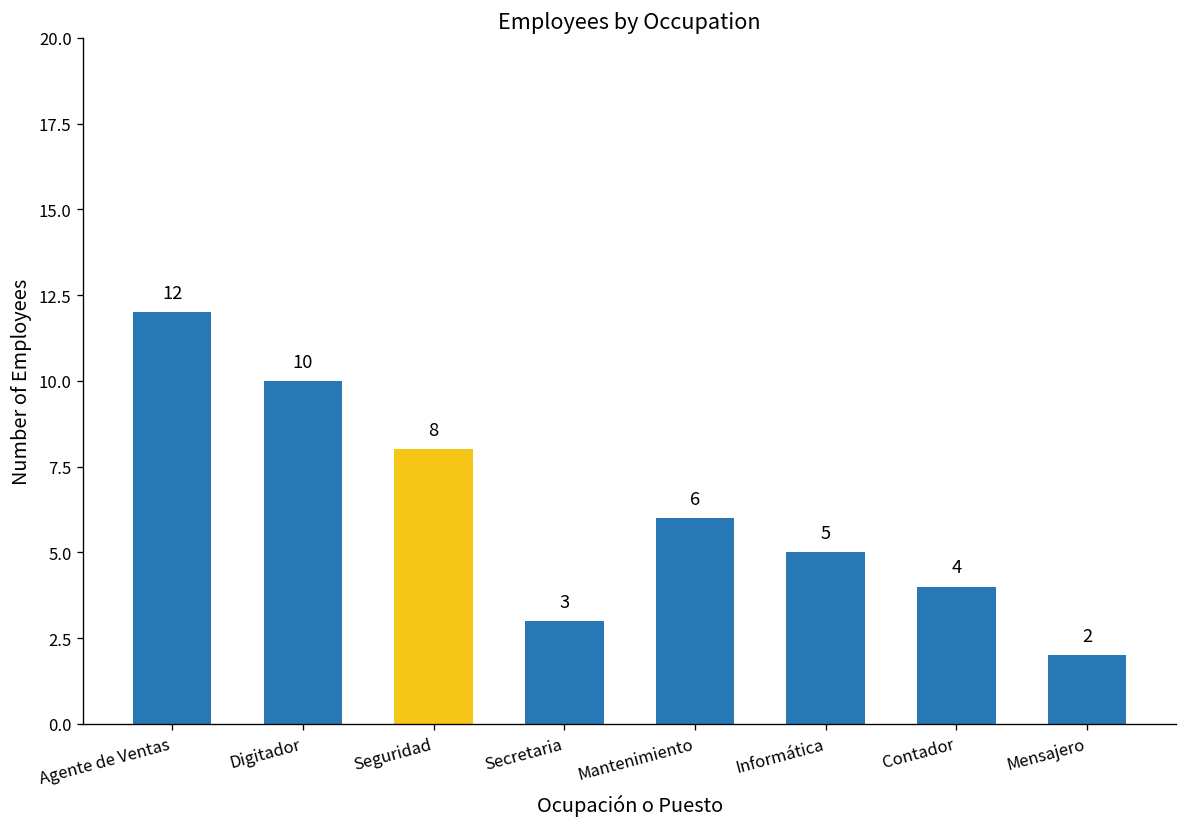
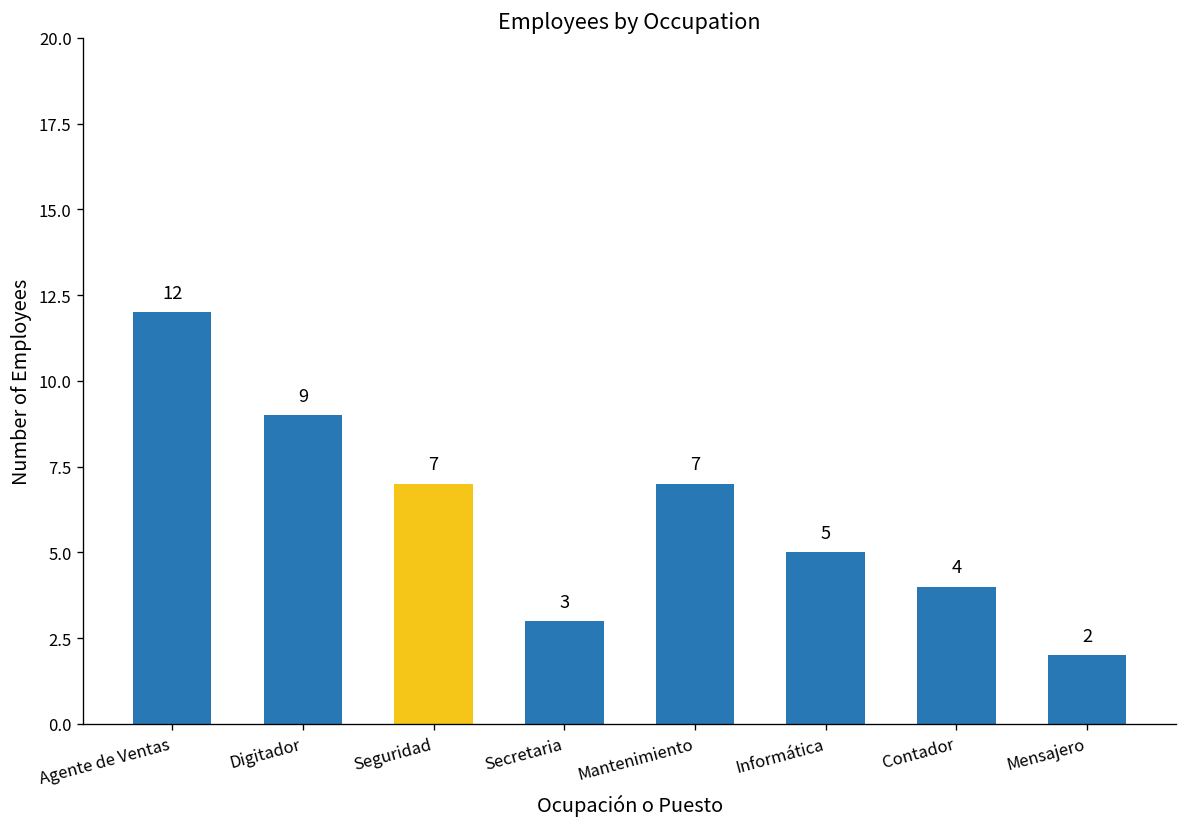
  {
    "Agente de Ventas": 12,
-   "Digitador": 10,
-   "Seguridad": 8,
+   "Digitador": 9,
+   "Seguridad": 7,
    "Secretaria": 3,
-   "Mantenimiento": 6,
+   "Mantenimiento": 7,
    "Informática": 5,
    "Contador": 4,
    "Mensajero": 2
  }
